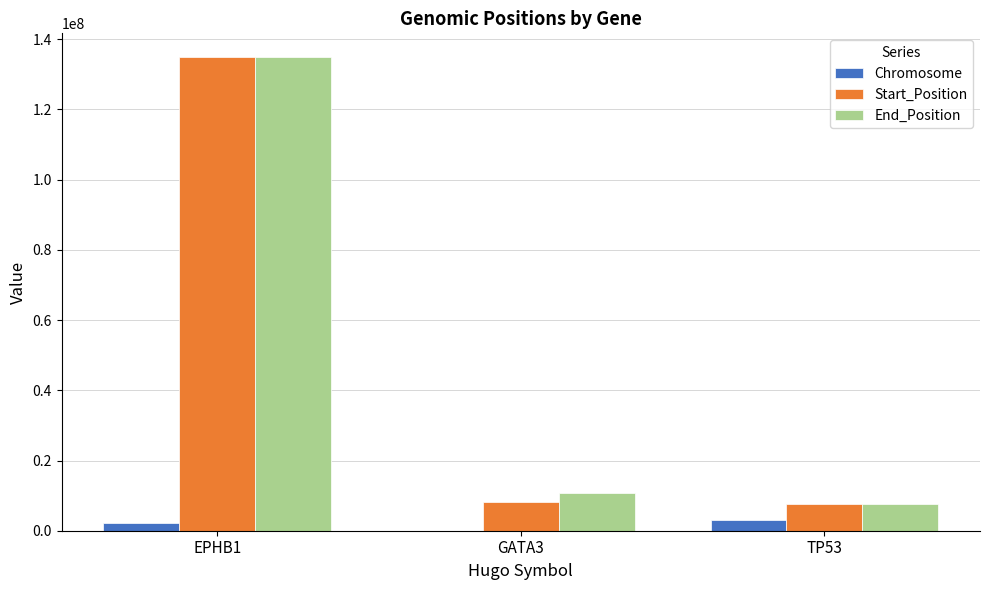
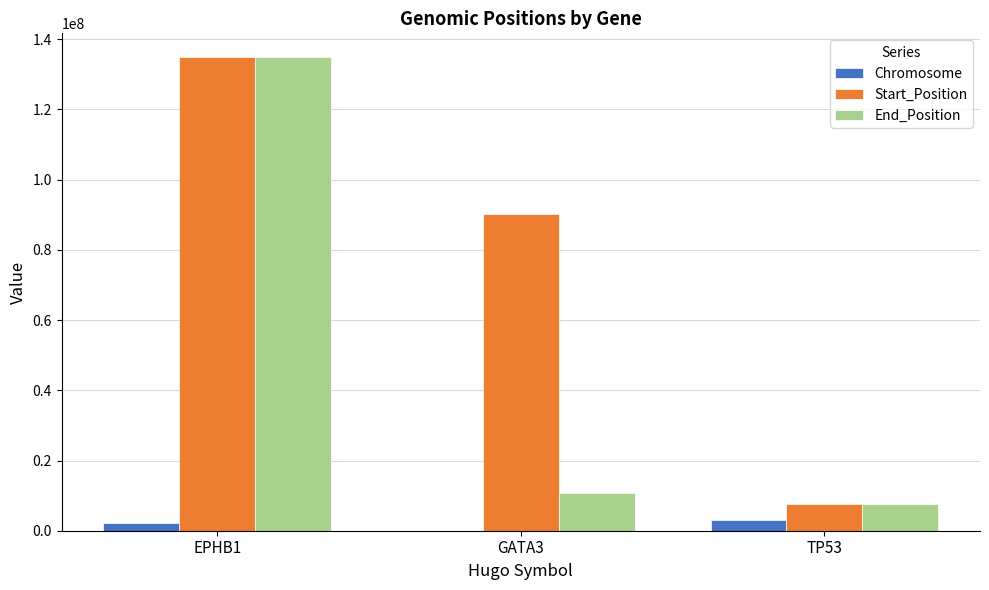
  {
    "Chromosome": {
      "EPHB1": 2000000,
      "TP53": 3000000
    },
    "Start_Position": {
      "EPHB1": 135000000,
-     "GATA3": 8000000,
+     "GATA3": 90000000,
      "TP53": 8000000
    },
    "End_Position": {
      "EPHB1": 135000000,
      "GATA3": 11000000,
      "TP53": 8000000
    }
  }
